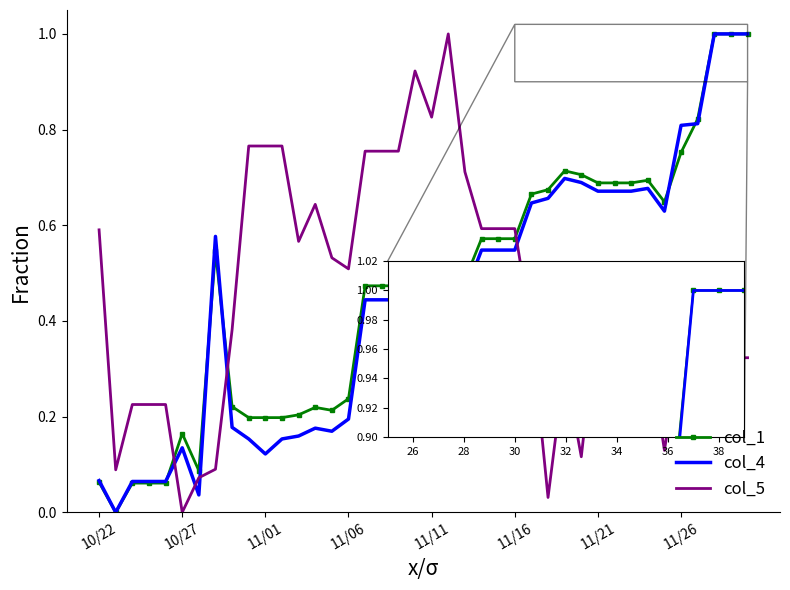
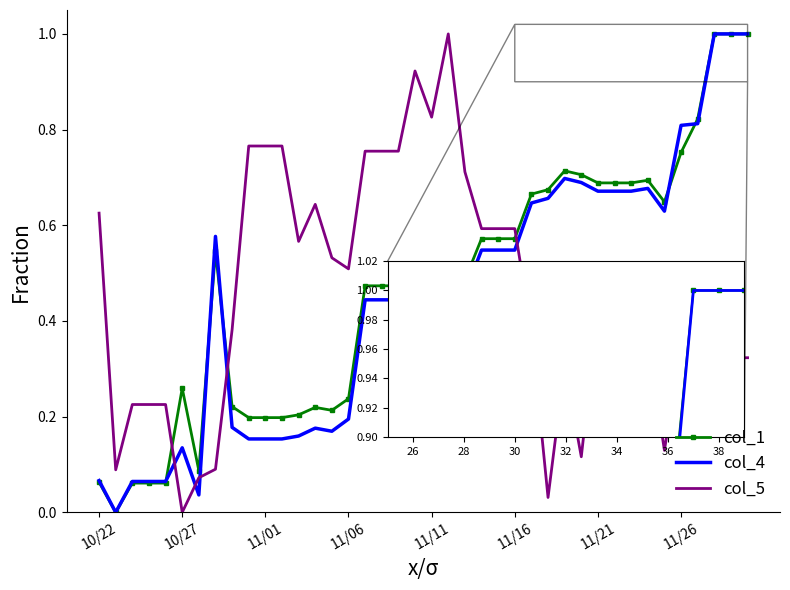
  {
    "col_1": {
-     "10/27": 0.16,
+     "10/27": 0.26,
      "11/01": 0.20,
      "11/06": 0.24,
      "11/11": 0.41,
      "11/16": 0.57,
      "11/21": 0.69,
      "11/26": 0.75
    },
    "col_4": {
      "10/27": 0.13,
-     "11/01": 0.12,
+     "11/01": 0.15,
      "11/06": 0.20,
      "11/11": 0.38,
      "11/16": 0.55,
      "11/21": 0.67,
      "11/26": 0.81
    },
    "col_5": {
-     "10/22": 0.59,
+     "10/22": 0.63,
      "10/27": 0.00,
      "11/01": 0.77,
      "11/06": 0.51,
      "11/11": 0.83,
      "11/16": 0.59,
      "11/21": 0.43,
      "11/26": 0.35
    }
  }
